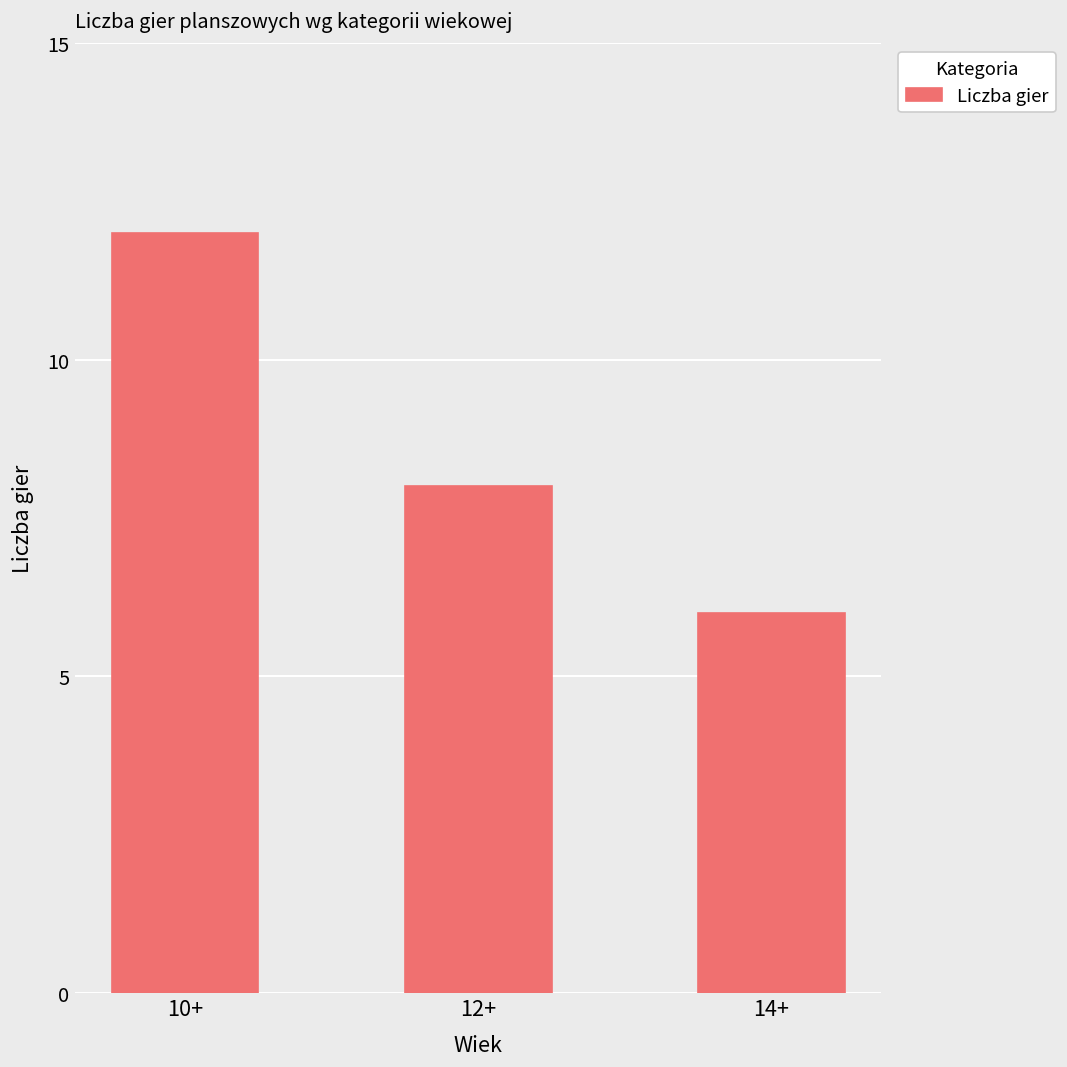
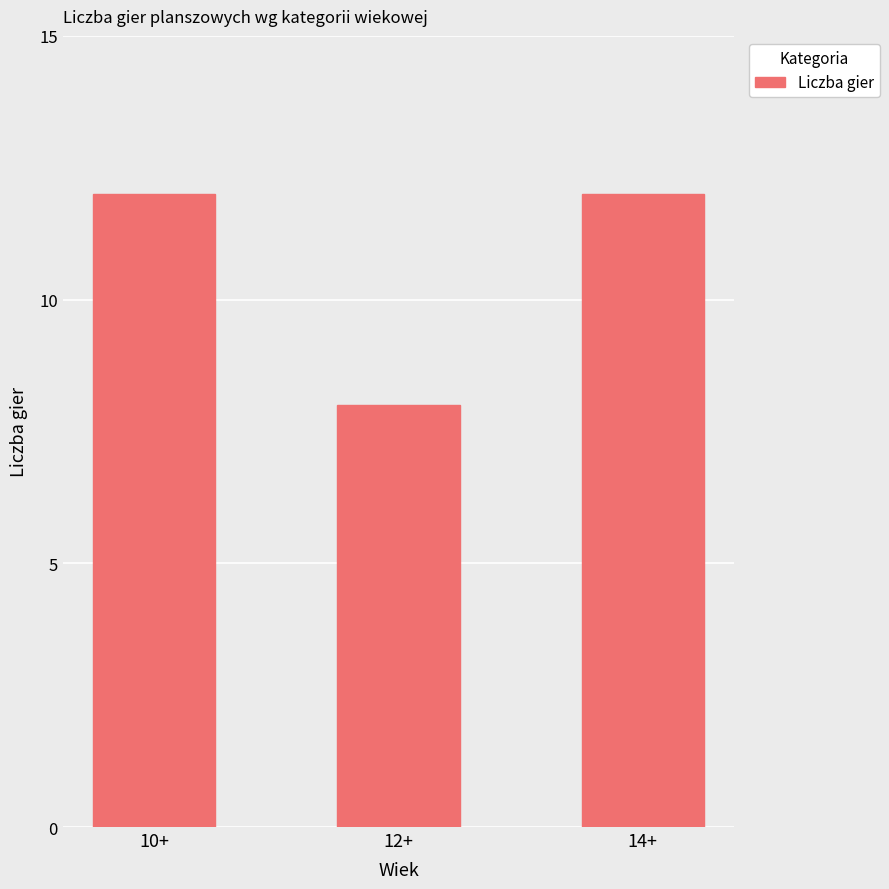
  {
    "10+": 12,
    "12+": 8,
-   "14+": 6
+   "14+": 12
  }
